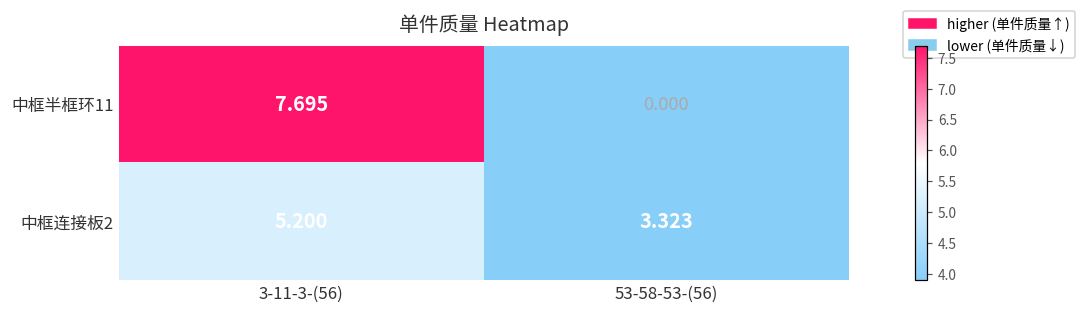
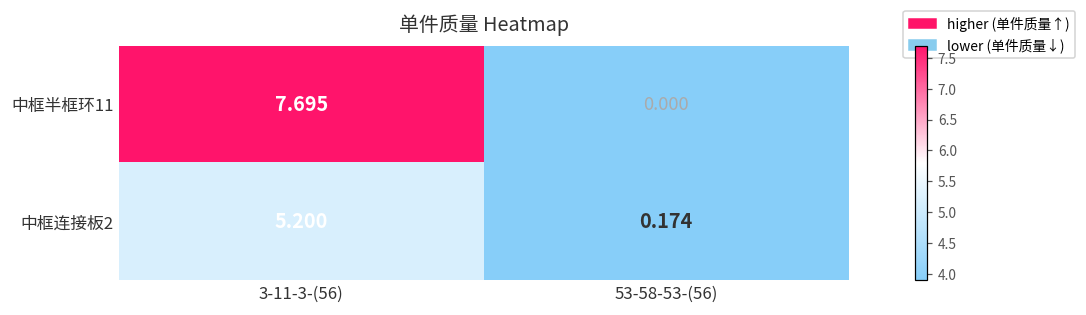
  {
    "中框半框环11": {
      "3-11-3-(56)": 7.695,
      "53-58-53-(56)": 0.000
    },
    "中框连接板2": {
-     "53-58-53-(56)": 3.323
+     "53-58-53-(56)": 0.174
    }
  }
